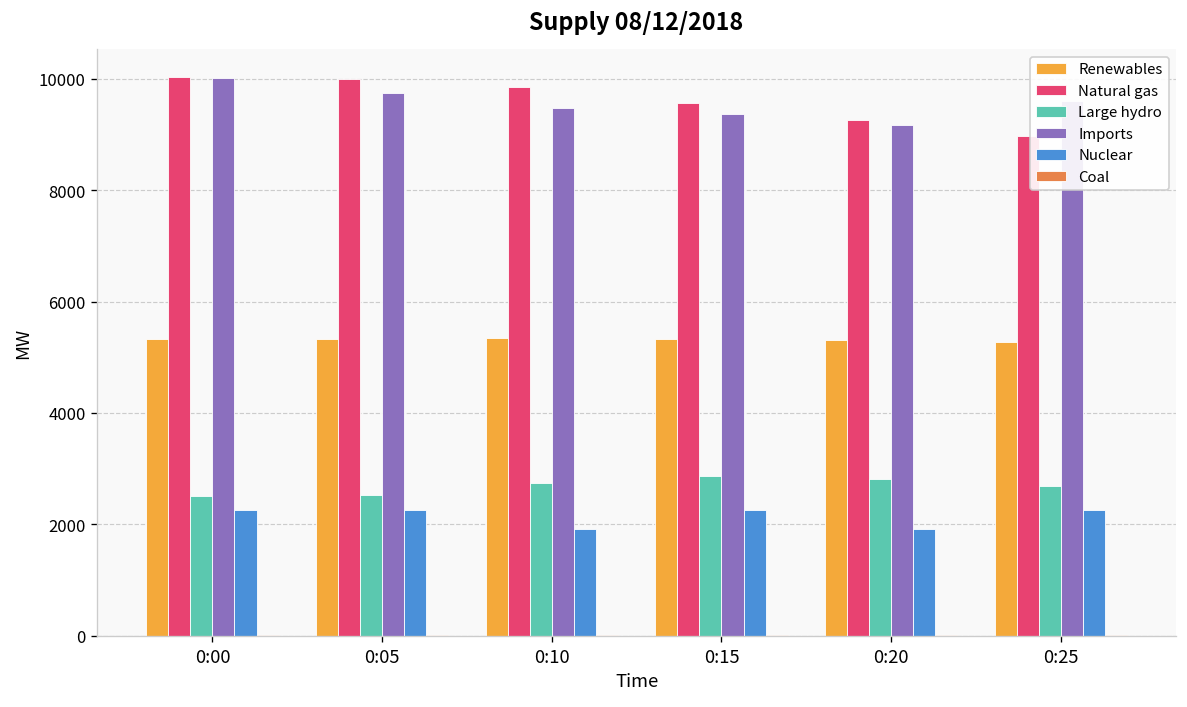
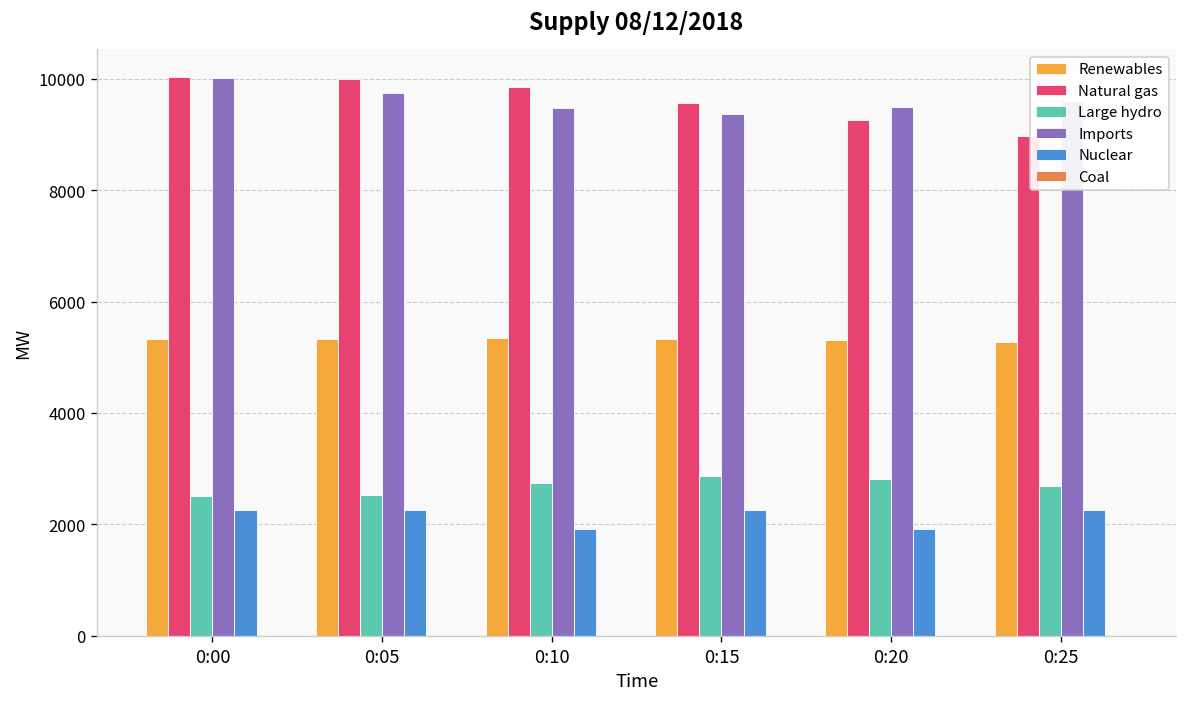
  {
    "Natural gas": {
      "0:00": 10000,
      "0:05": 10000,
      "0:10": 9800,
      "0:15": 9600,
      "0:20": 9300,
      "0:25": 9000
    },
    "Large hydro": {
      "0:00": 2500,
      "0:05": 2500,
      "0:10": 2700,
      "0:15": 2900,
      "0:20": 2800,
      "0:25": 2700
    },
    "Imports": {
      "0:00": 10000,
      "0:05": 9700,
      "0:10": 9500,
      "0:15": 9400,
-     "0:20": 9200
+     "0:20": 9500
    },
    "Nuclear": {
      "0:00": 2300,
      "0:05": 2300,
      "0:10": 1900,
      "0:15": 2300,
      "0:20": 1900,
      "0:25": 2300
    }
  }
